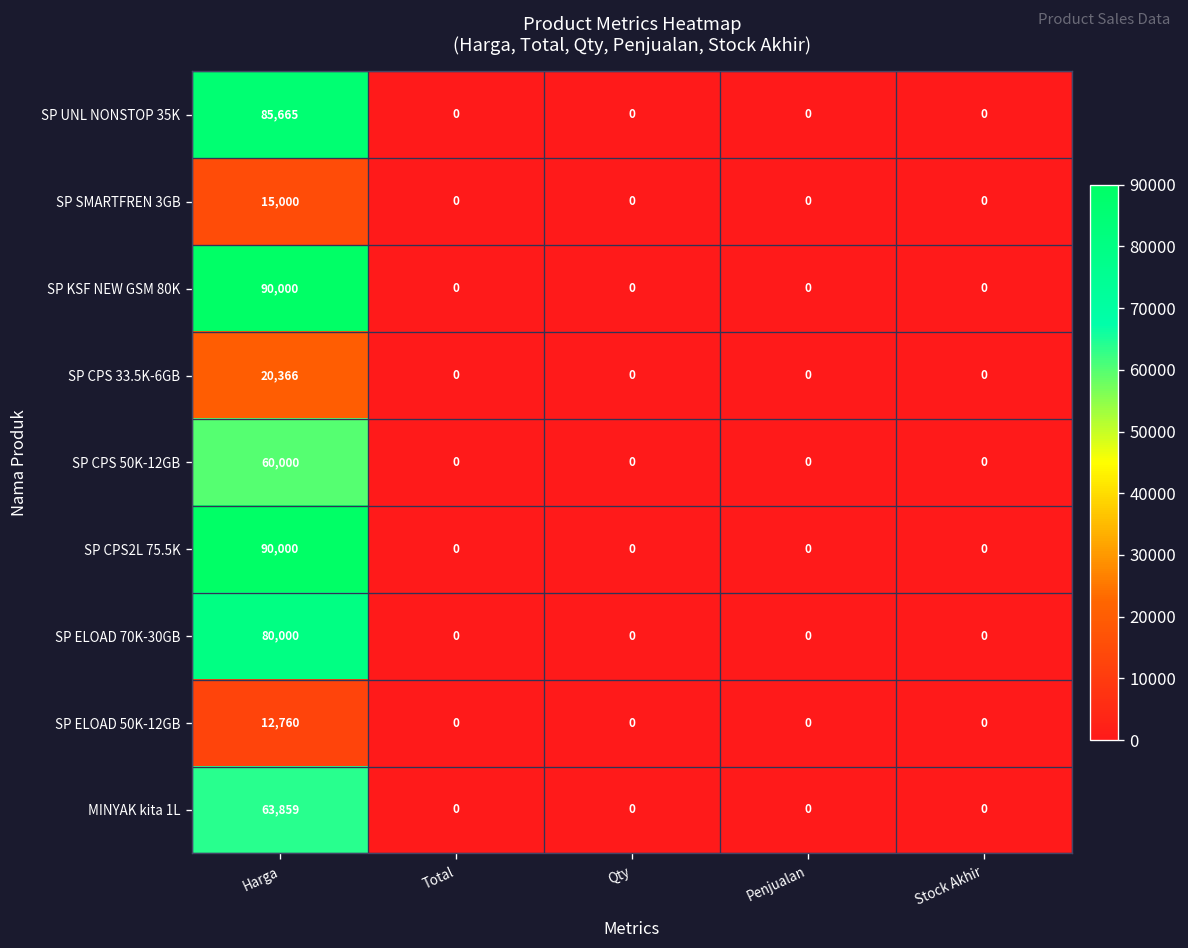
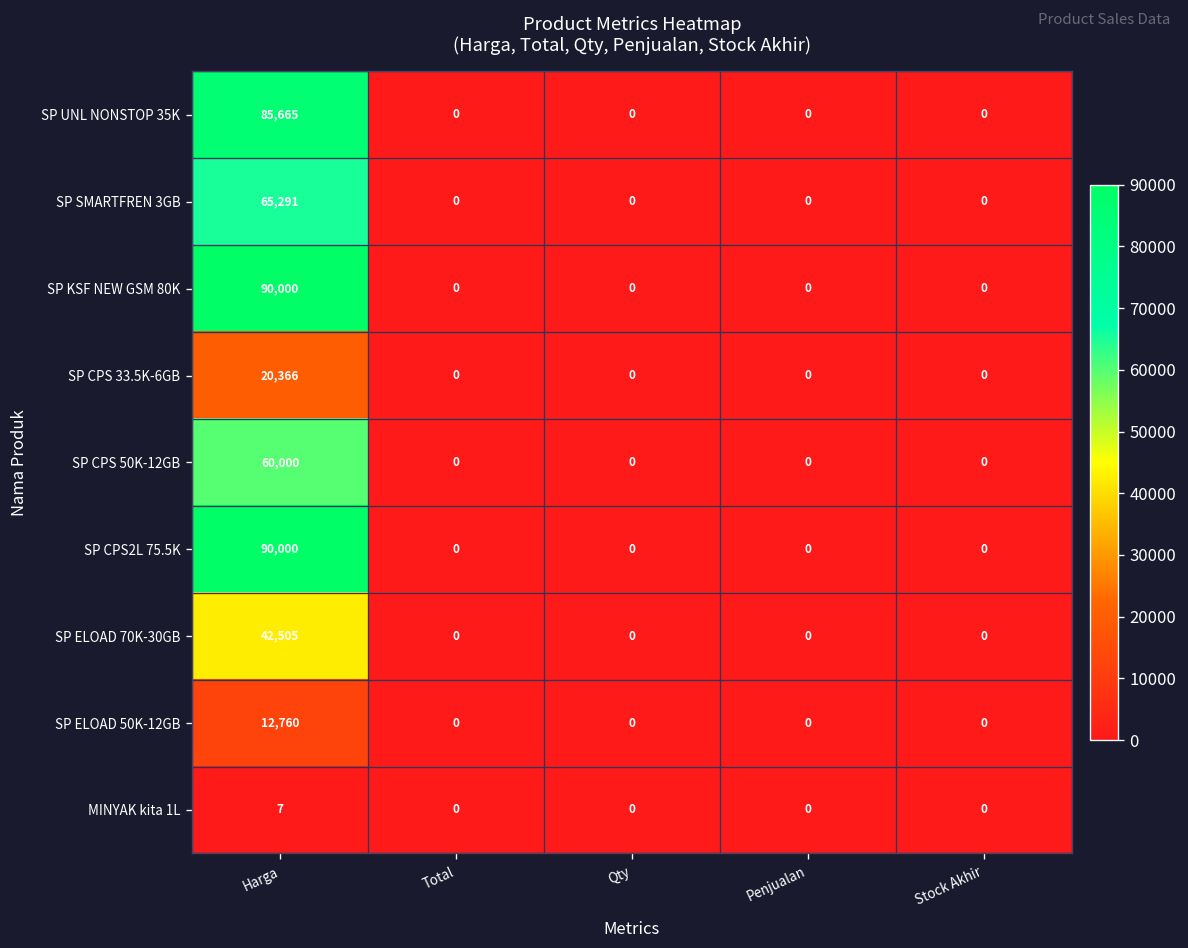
  {
    "SP UNL NONSTOP 35K": {
      "Harga": "85,665",
      "Total": "0",
      "Qty": "0",
      "Penjualan": "0",
      "Stock Akhir": "0"
    },
    "SP SMARTFREN 3GB": {
-     "Harga": "15,000",
+     "Harga": "65,291",
      "Total": "0",
      "Qty": "0",
      "Penjualan": "0",
      "Stock Akhir": "0"
    },
    "SP KSF NEW GSM 80K": {
      "Harga": "90,000",
      "Total": "0",
      "Qty": "0",
      "Penjualan": "0",
      "Stock Akhir": "0"
    },
    "SP CPS 33.5K-6GB": {
      "Harga": "20,366",
      "Total": "0",
      "Qty": "0",
      "Penjualan": "0",
      "Stock Akhir": "0"
    },
    "SP CPS 50K-12GB": {
      "Harga": "60,000",
      "Total": "0",
      "Qty": "0",
      "Penjualan": "0",
      "Stock Akhir": "0"
    },
    "SP CPS2L 75.5K": {
      "Harga": "90,000",
      "Total": "0",
      "Qty": "0",
      "Penjualan": "0",
      "Stock Akhir": "0"
    },
    "SP ELOAD 70K-30GB": {
-     "Harga": "80,000",
+     "Harga": "42,505",
      "Total": "0",
      "Qty": "0",
      "Penjualan": "0",
      "Stock Akhir": "0"
    },
    "SP ELOAD 50K-12GB": {
      "Harga": "12,760",
      "Total": "0",
      "Qty": "0",
      "Penjualan": "0",
      "Stock Akhir": "0"
    },
    "MINYAK kita 1L": {
-     "Harga": "63,859",
+     "Harga": "7",
      "Total": "0",
      "Qty": "0",
      "Penjualan": "0",
      "Stock Akhir": "0"
    }
  }
